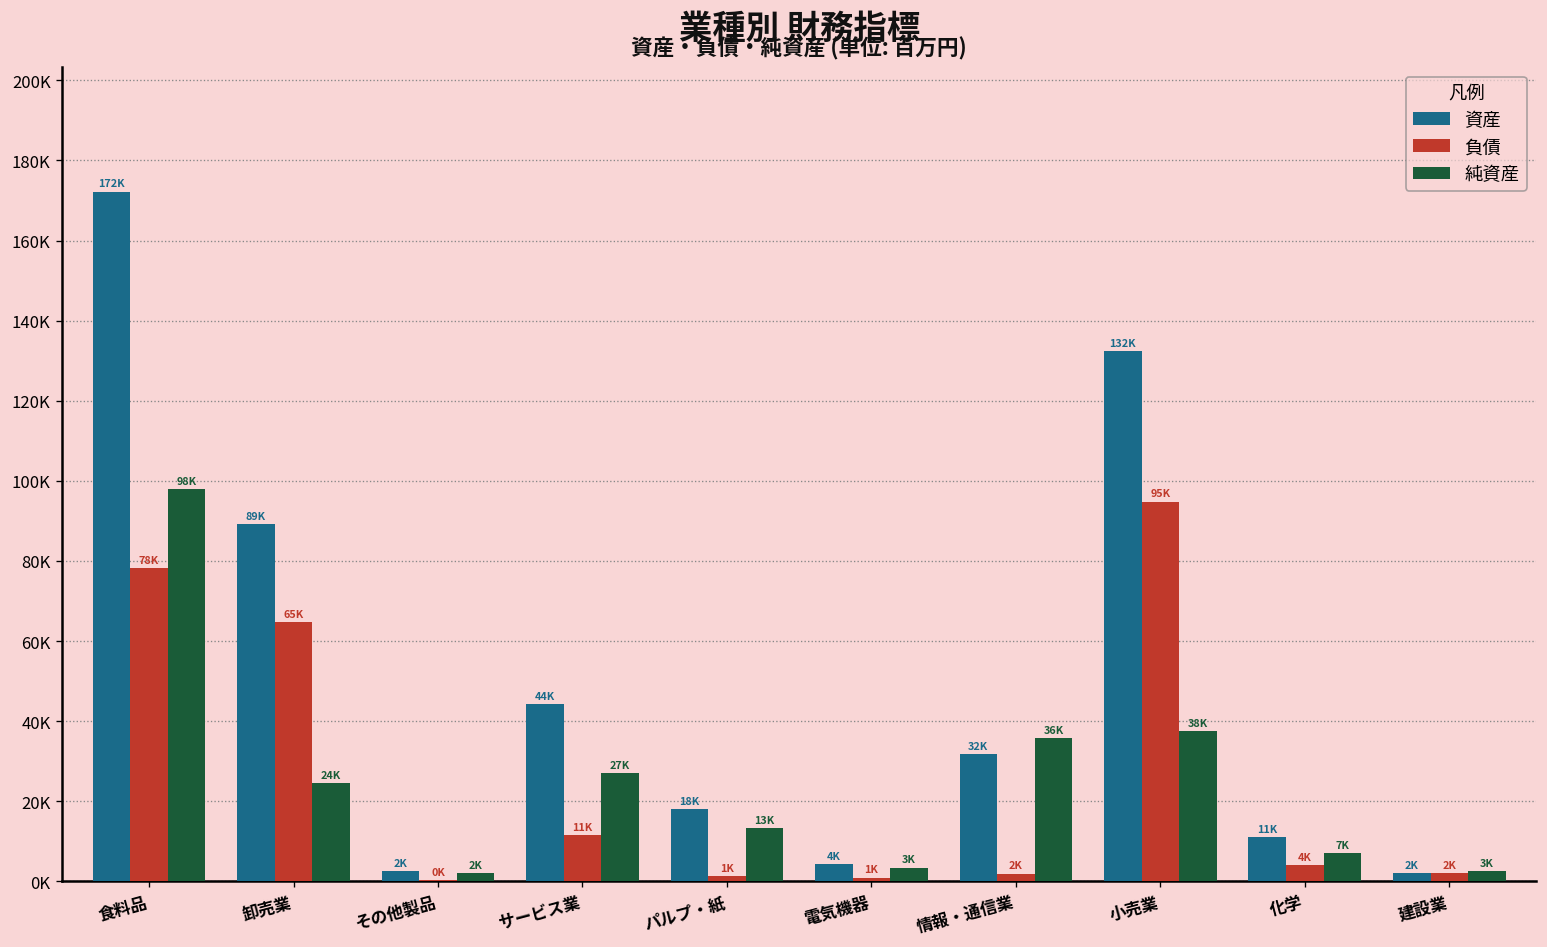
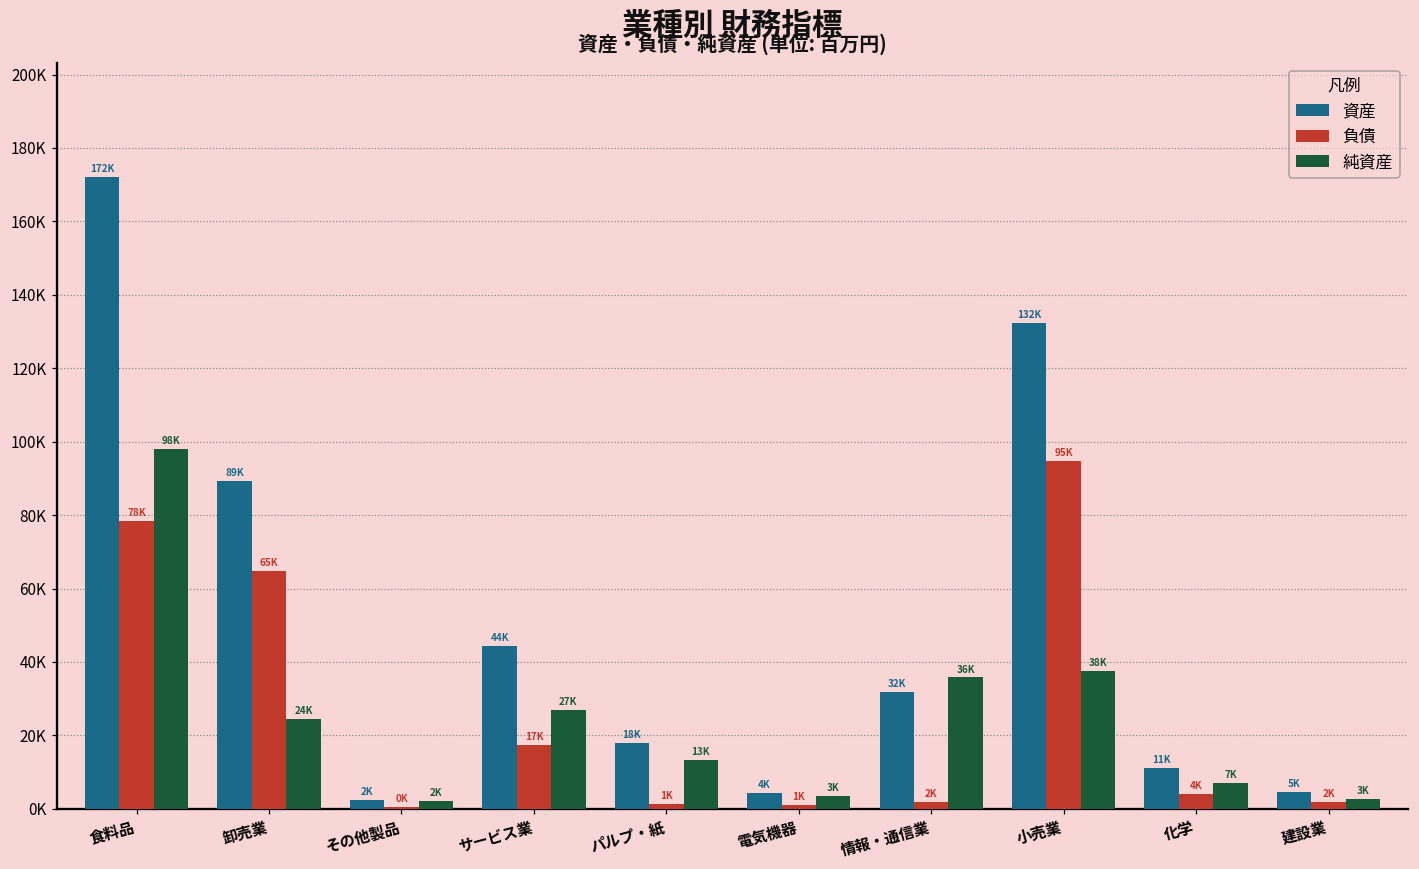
  {
    "資産": {
      "食料品": "172K",
      "卸売業": "89K",
      "その他製品": "2K",
      "サービス業": "44K",
      "パルプ・紙": "18K",
      "電気機器": "4K",
      "情報・通信業": "32K",
      "小売業": "132K",
      "化学": "11K",
-     "建設業": "2K"
+     "建設業": "5K"
    },
    "負債": {
      "食料品": "78K",
      "卸売業": "65K",
-     "サービス業": "11K",
+     "サービス業": "17K",
      "パルプ・紙": "1K",
      "電気機器": "1K",
      "情報・通信業": "2K",
      "小売業": "95K",
      "化学": "4K",
      "建設業": "2K"
    },
    "純資産": {
      "食料品": "98K",
      "卸売業": "24K",
      "その他製品": "2K",
      "サービス業": "27K",
      "パルプ・紙": "13K",
      "電気機器": "3K",
      "情報・通信業": "36K",
      "小売業": "38K",
      "化学": "7K",
      "建設業": "3K"
    }
  }
